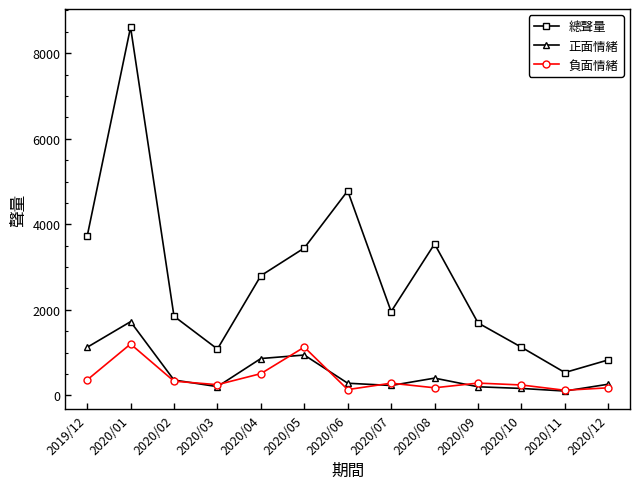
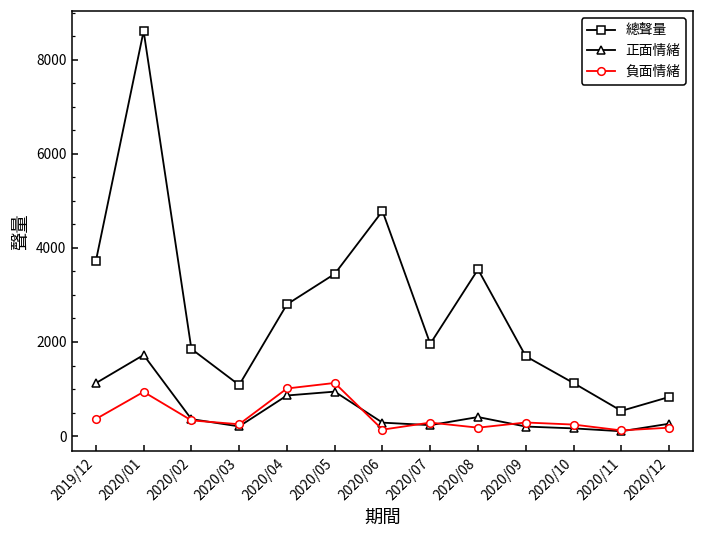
  {
    "負面情緒": {
      "2019/12": 400,
-     "2020/01": 1200,
-     "2020/04": 500,
+     "2020/01": 900,
+     "2020/04": 1000,
      "2020/05": 1100,
      "2020/06": 100,
      "2020/08": 200,
      "2020/09": 300,
      "2020/10": 200,
      "2020/12": 200
    }
  }
